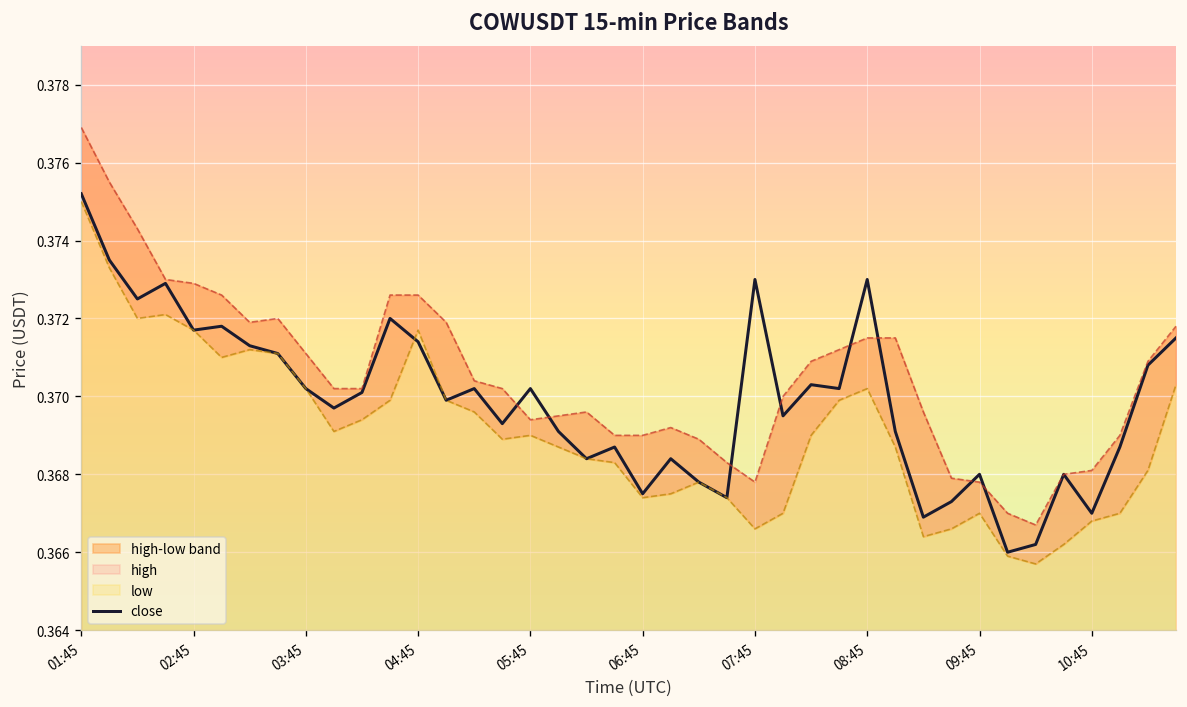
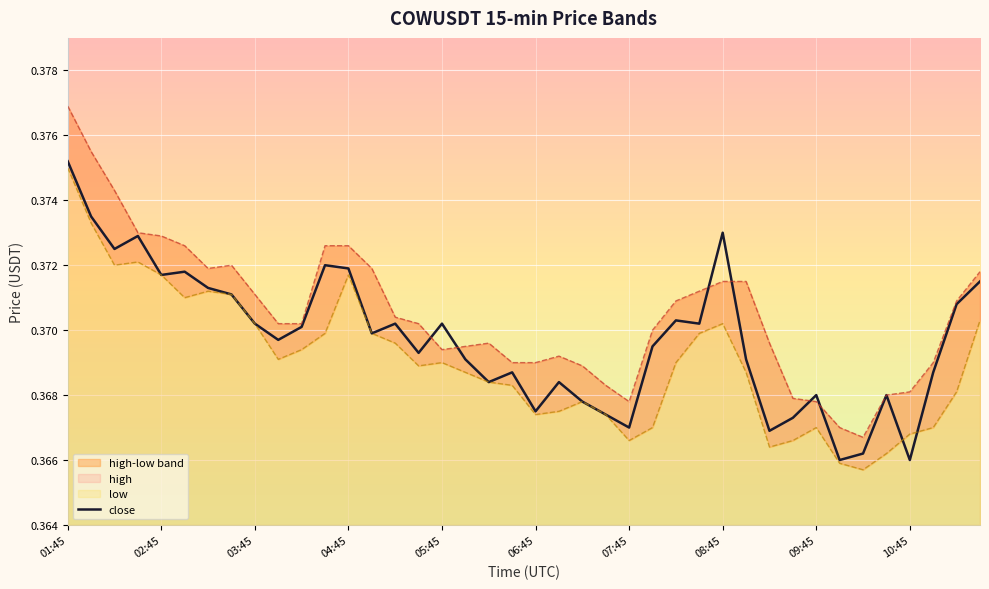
  {
    "close": {
      "01:45": 0.3752,
-     "04:45": 0.3714,
+     "04:45": 0.3719,
      "05:45": 0.3702,
      "06:45": 0.3675,
-     "07:45": 0.373,
+     "07:45": 0.367,
      "08:45": 0.3730,
      "09:45": 0.3680,
-     "10:45": 0.367
+     "10:45": 0.366
    }
  }
